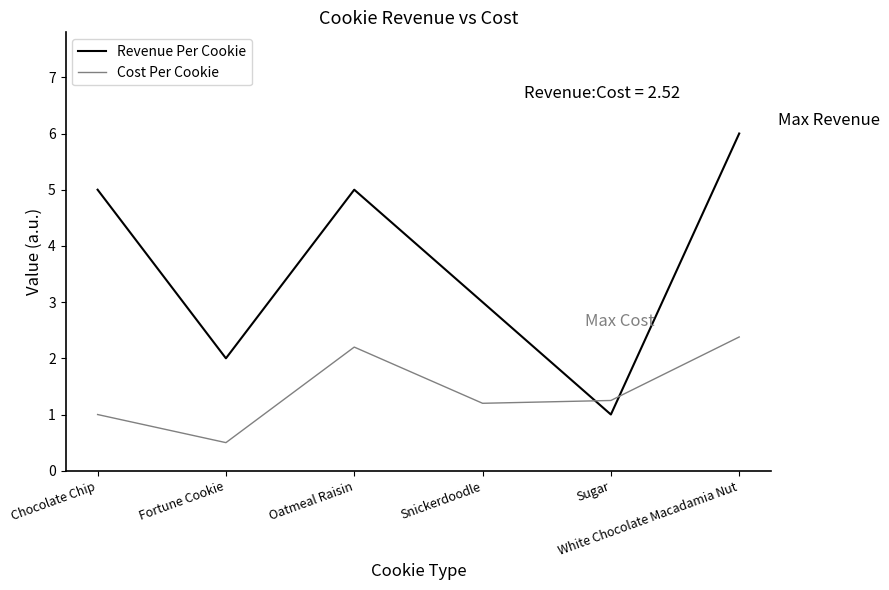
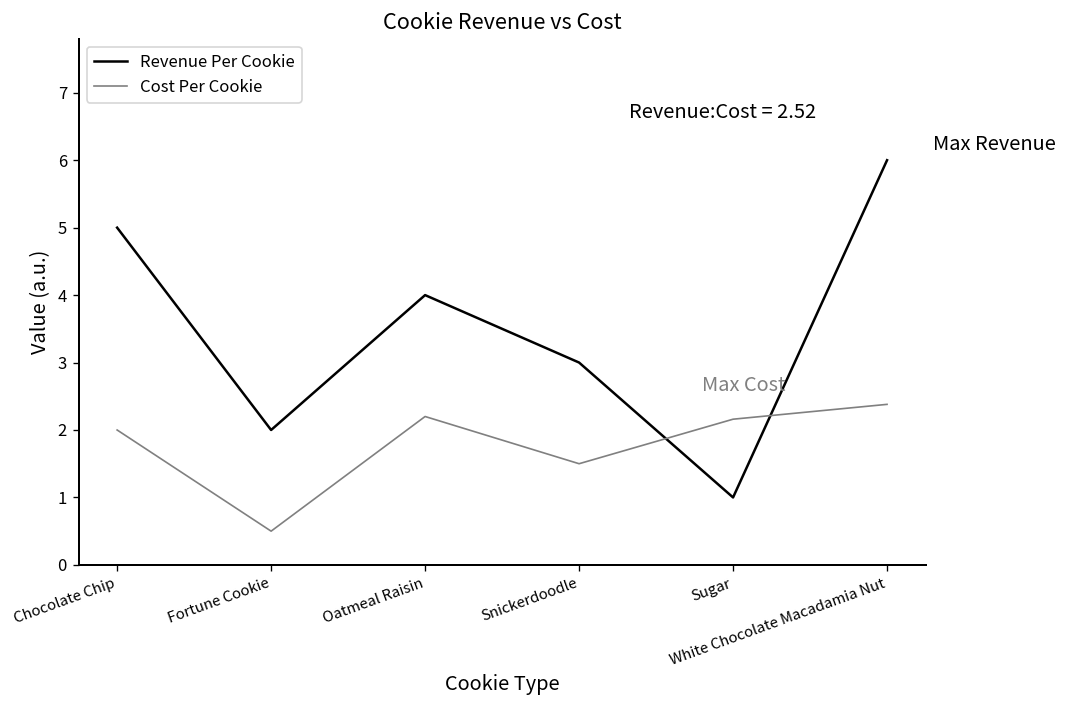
  {
    "Revenue Per Cookie": {
      "Chocolate Chip": 5,
      "Fortune Cookie": 2,
-     "Oatmeal Raisin": 5,
+     "Oatmeal Raisin": 4,
      "Snickerdoodle": 3,
      "Sugar": 1,
      "White Chocolate Macadamia Nut": 6
    },
    "Cost Per Cookie": {
-     "Chocolate Chip": 1,
+     "Chocolate Chip": 2,
      "Fortune Cookie": 0.5,
      "Oatmeal Raisin": 2.2,
-     "Snickerdoodle": 1.2,
-     "Sugar": 1.3,
+     "Snickerdoodle": 1.5,
+     "Sugar": 2.2,
      "White Chocolate Macadamia Nut": 2.4
    }
  }
